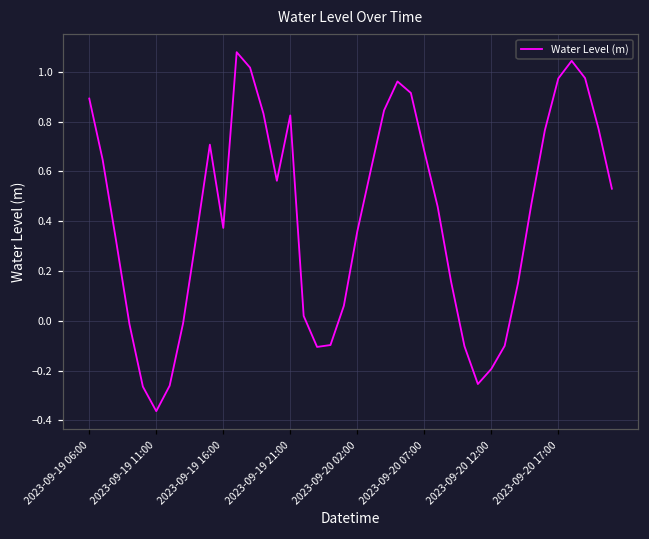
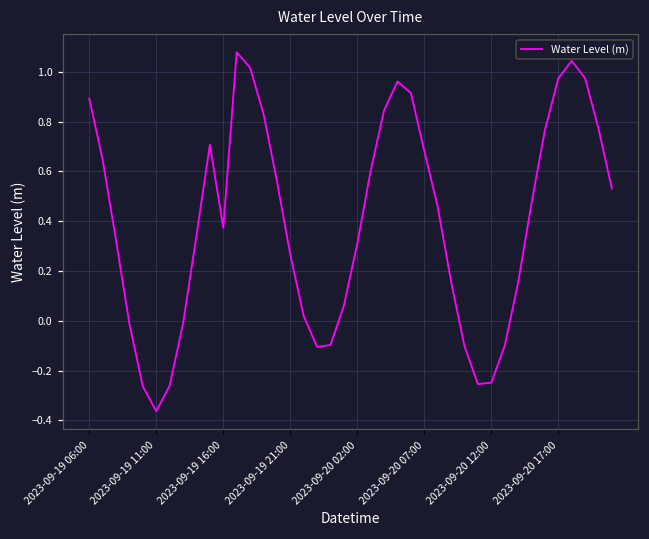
  {
    "2023-09-19 06:00": 0.89,
    "2023-09-19 11:00": -0.36,
    "2023-09-19 16:00": 0.37,
-   "2023-09-19 21:00": 0.82,
-   "2023-09-20 02:00": 0.36,
+   "2023-09-19 21:00": 0.27,
+   "2023-09-20 02:00": 0.31,
    "2023-09-20 07:00": 0.68,
-   "2023-09-20 12:00": -0.19,
+   "2023-09-20 12:00": -0.25,
    "2023-09-20 17:00": 0.97
  }
